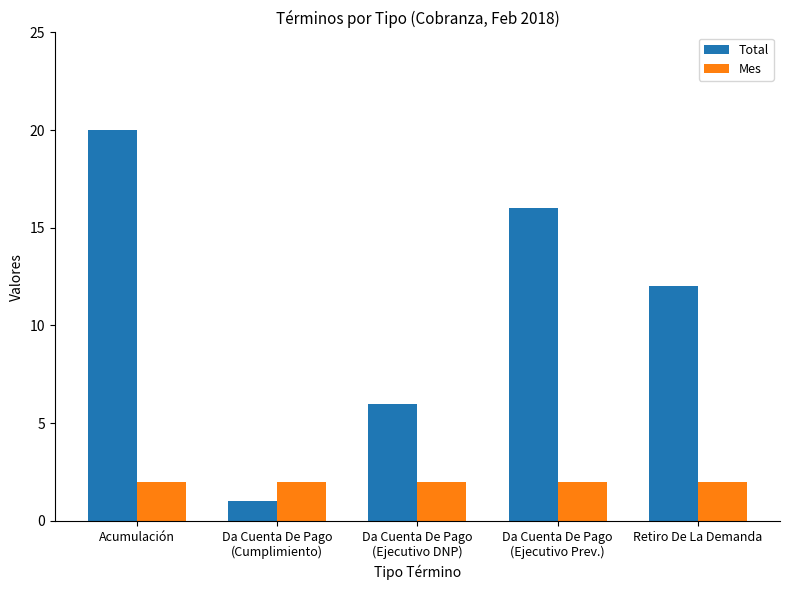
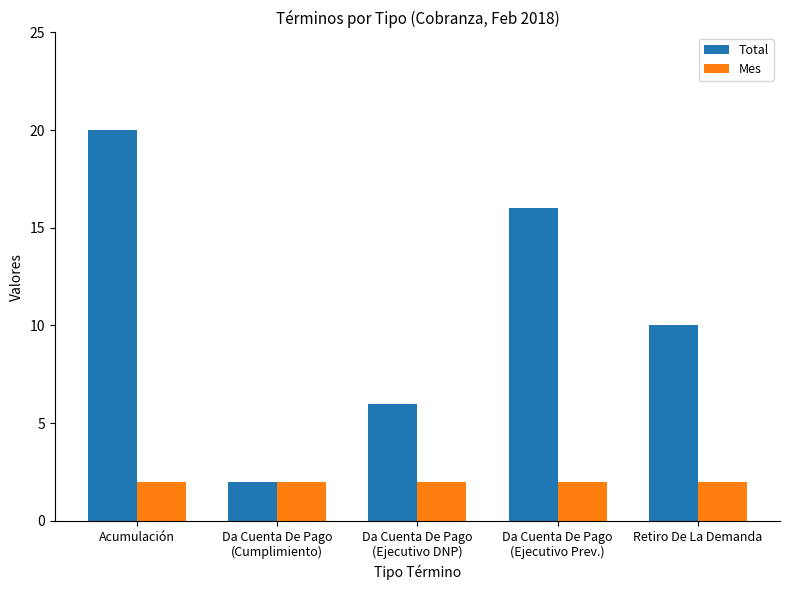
  {
    "Total": {
      "Acumulación": 20,
-     "Da Cuenta De Pago (Cumplimiento)": 1,
+     "Da Cuenta De Pago (Cumplimiento)": 2,
      "Da Cuenta De Pago (Ejecutivo DNP)": 6,
      "Da Cuenta De Pago (Ejecutivo Prev.)": 16,
-     "Retiro De La Demanda": 12
+     "Retiro De La Demanda": 10
    },
    "Mes": {
      "Acumulación": 2,
      "Da Cuenta De Pago (Cumplimiento)": 2,
      "Da Cuenta De Pago (Ejecutivo DNP)": 2,
      "Da Cuenta De Pago (Ejecutivo Prev.)": 2,
      "Retiro De La Demanda": 2
    }
  }
